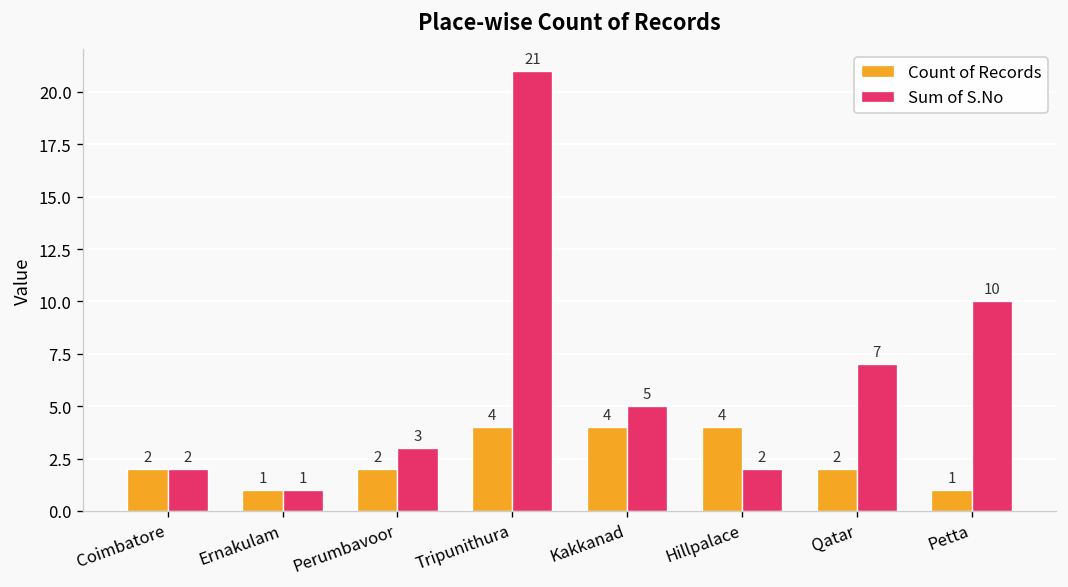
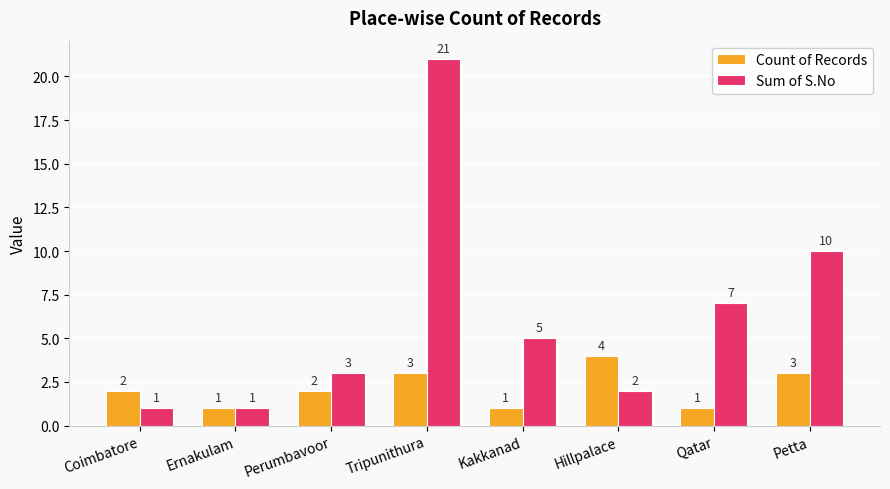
  {
    "Count of Records": {
      "Coimbatore": 2,
      "Ernakulam": 1,
      "Perumbavoor": 2,
-     "Tripunithura": 4,
-     "Kakkanad": 4,
+     "Tripunithura": 3,
+     "Kakkanad": 1,
      "Hillpalace": 4,
-     "Qatar": 2,
-     "Petta": 1
+     "Qatar": 1,
+     "Petta": 3
    },
    "Sum of S.No": {
-     "Coimbatore": 2,
+     "Coimbatore": 1,
      "Ernakulam": 1,
      "Perumbavoor": 3,
      "Tripunithura": 21,
      "Kakkanad": 5,
      "Hillpalace": 2,
      "Qatar": 7,
      "Petta": 10
    }
  }
